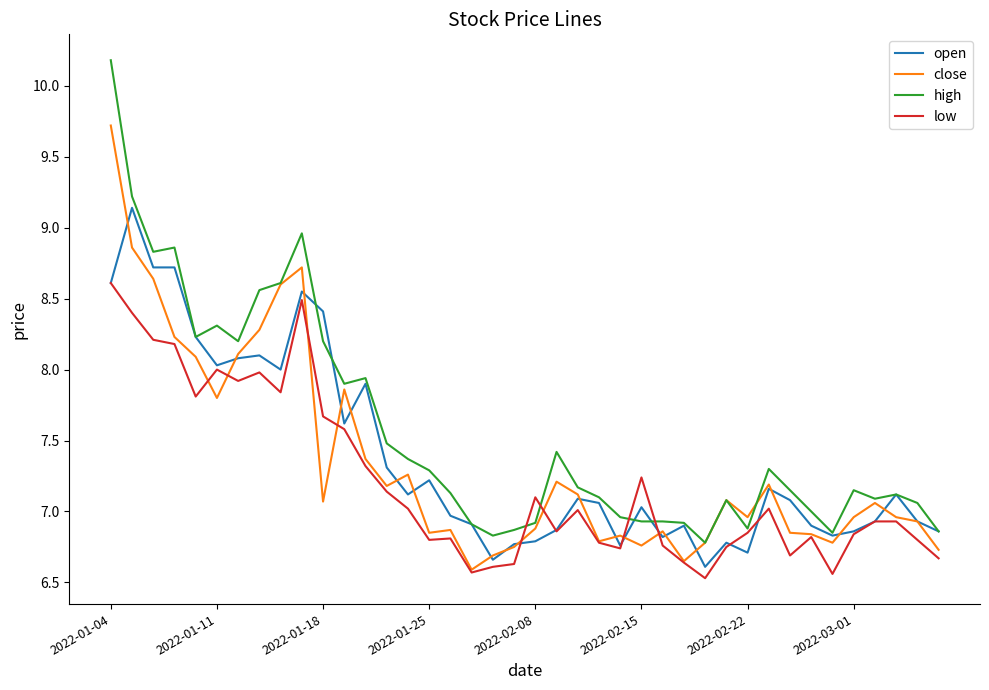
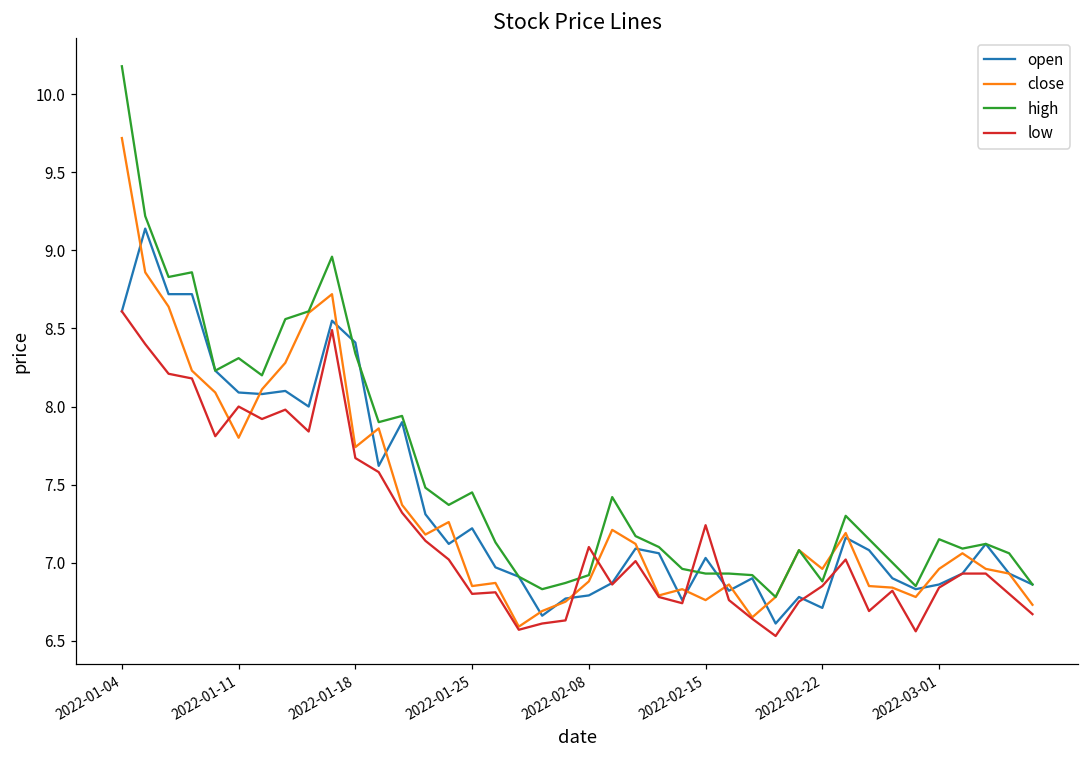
  {
    "open": {
-     "2022-01-11": 8.03,
+     "2022-01-11": 8.09,
      "2022-01-18": 8.41,
      "2022-01-25": 7.22,
      "2022-02-08": 6.79,
      "2022-02-15": 7.03,
      "2022-02-22": 6.71,
      "2022-03-01": 6.86
    },
    "close": {
      "2022-01-04": 9.72,
      "2022-01-11": 7.80,
-     "2022-01-18": 7.07,
+     "2022-01-18": 7.74,
      "2022-01-25": 6.85,
      "2022-02-08": 6.88,
      "2022-02-15": 6.76,
      "2022-02-22": 6.96,
      "2022-03-01": 6.96
    },
    "high": {
      "2022-01-04": 10.18,
      "2022-01-11": 8.31,
-     "2022-01-18": 8.20,
-     "2022-01-25": 7.29,
+     "2022-01-18": 8.34,
+     "2022-01-25": 7.45,
      "2022-02-08": 6.92,
      "2022-02-15": 6.93,
      "2022-02-22": 6.88,
      "2022-03-01": 7.15
    },
    "low": {
      "2022-01-11": 8.00,
      "2022-01-18": 7.67,
      "2022-01-25": 6.80,
      "2022-02-08": 7.10,
      "2022-02-15": 7.24,
      "2022-02-22": 6.85,
      "2022-03-01": 6.84
    }
  }
